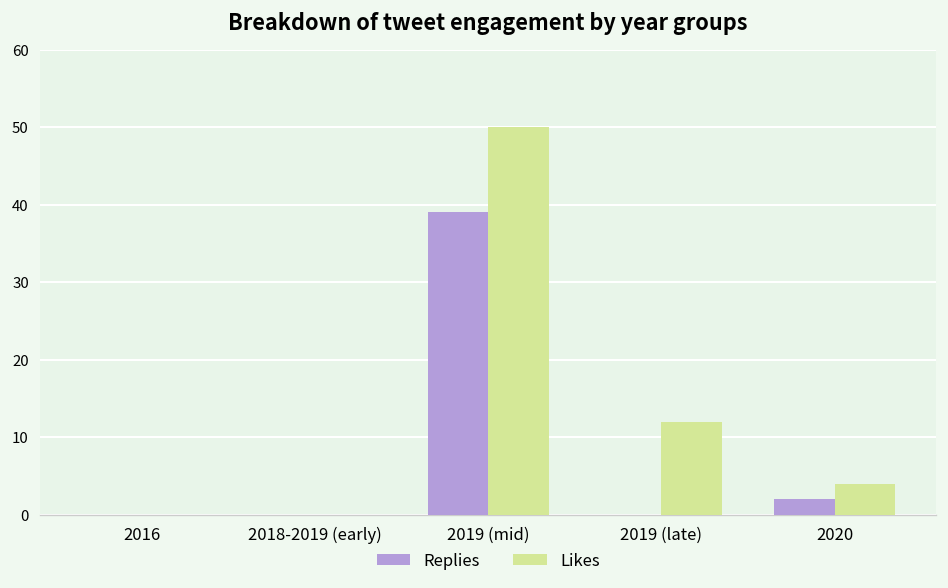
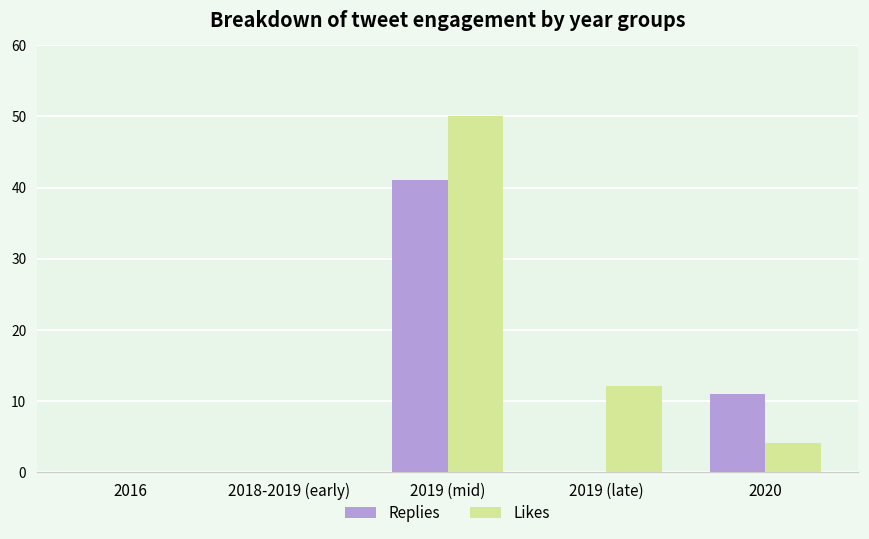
  {
    "Replies": {
      "2016": 0,
      "2018-2019 (early)": 0,
-     "2019 (mid)": 39,
+     "2019 (mid)": 41,
      "2019 (late)": 0,
-     "2020": 2
+     "2020": 11
    },
    "Likes": {
      "2016": 0,
      "2018-2019 (early)": 0,
      "2019 (mid)": 50,
      "2019 (late)": 12,
      "2020": 4
    }
  }
